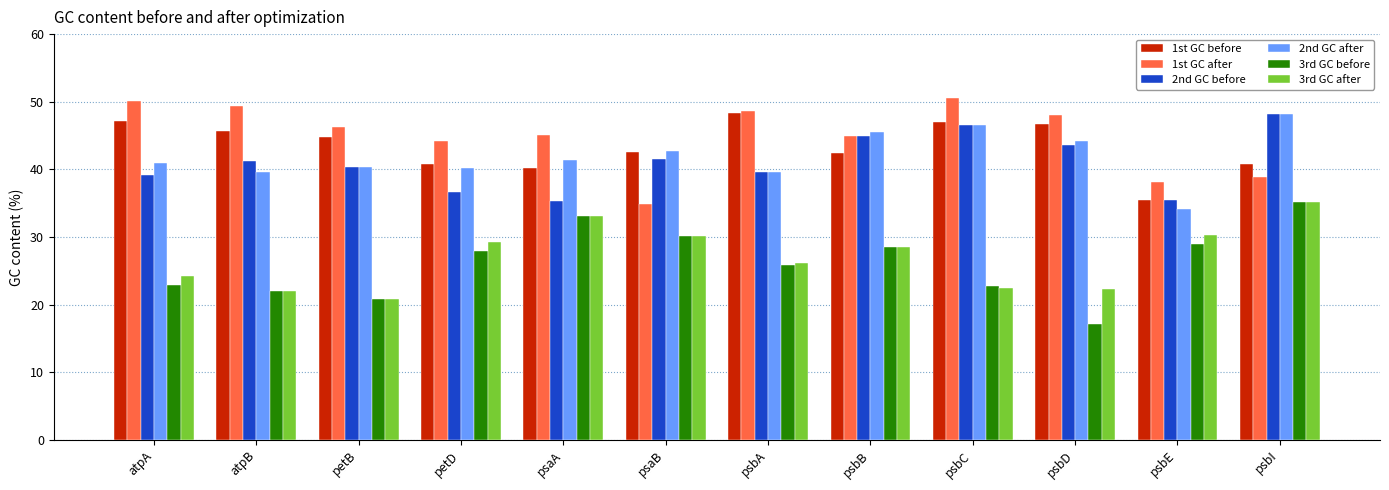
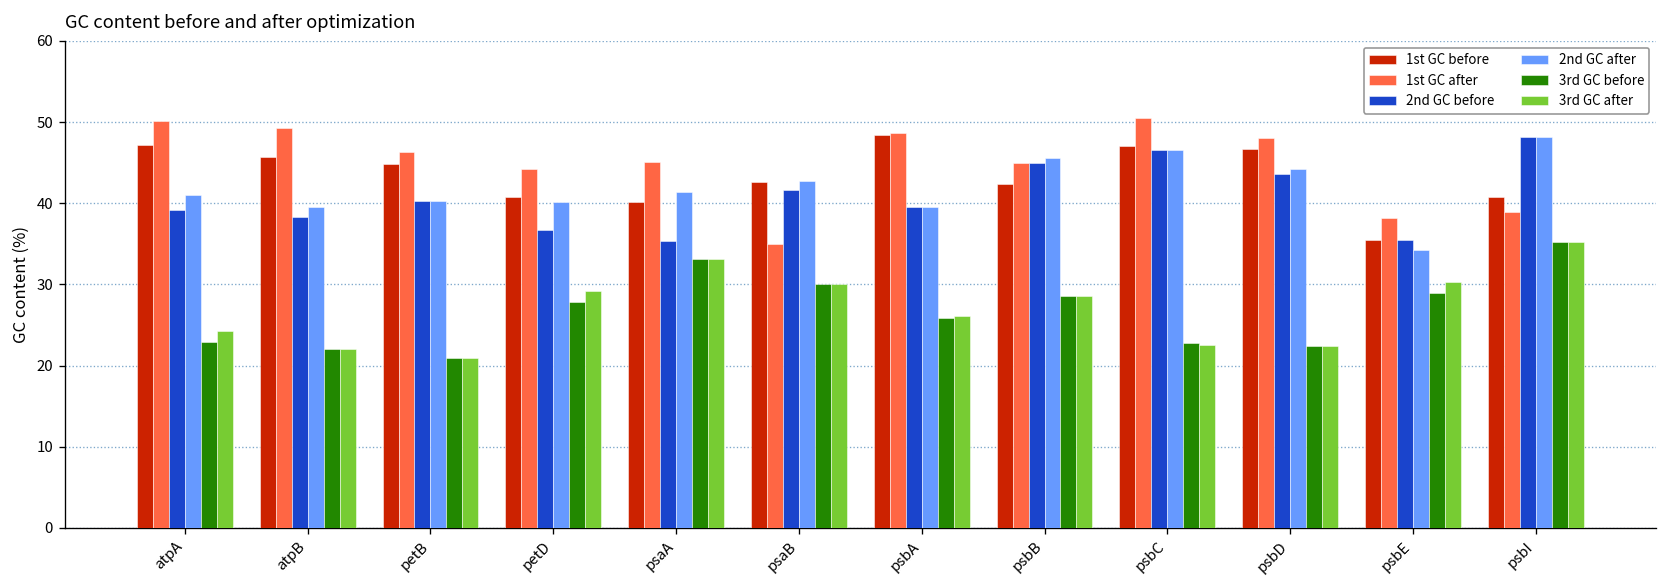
  {
    "1st GC before": {
      "atpA": 47,
      "atpB": 46,
      "petB": 45,
      "petD": 41,
      "psaA": 40,
      "psaB": 43,
      "psbA": 48,
      "psbB": 42,
      "psbC": 47,
      "psbD": 47,
      "psbE": 36,
      "psbI": 41
    },
    "1st GC after": {
      "atpA": 50,
      "atpB": 49,
      "petB": 46,
      "petD": 44,
      "psaA": 45,
      "psaB": 35,
      "psbA": 49,
      "psbB": 45,
      "psbC": 51,
      "psbD": 48,
      "psbE": 38,
      "psbI": 39
    },
    "2nd GC before": {
      "atpA": 39,
-     "atpB": 41,
+     "atpB": 38,
      "petB": 40,
      "petD": 37,
      "psaA": 35,
      "psaB": 42,
      "psbA": 40,
      "psbB": 45,
      "psbC": 47,
      "psbD": 44,
      "psbE": 36,
      "psbI": 48
    },
    "2nd GC after": {
      "atpA": 41,
      "atpB": 40,
      "petB": 40,
      "petD": 40,
      "psaA": 41,
      "psaB": 43,
      "psbA": 40,
      "psbB": 46,
      "psbC": 47,
      "psbD": 44,
      "psbE": 34,
      "psbI": 48
    },
    "3rd GC before": {
      "atpA": 23,
      "atpB": 22,
      "petB": 21,
      "petD": 28,
      "psaA": 33,
      "psaB": 30,
      "psbA": 26,
      "psbB": 29,
      "psbC": 23,
-     "psbD": 17,
+     "psbD": 22,
      "psbE": 29,
      "psbI": 35
    },
    "3rd GC after": {
      "atpA": 24,
      "atpB": 22,
      "petB": 21,
      "petD": 29,
      "psaA": 33,
      "psaB": 30,
      "psbA": 26,
      "psbB": 29,
      "psbC": 23,
      "psbD": 22,
      "psbE": 30,
      "psbI": 35
    }
  }
